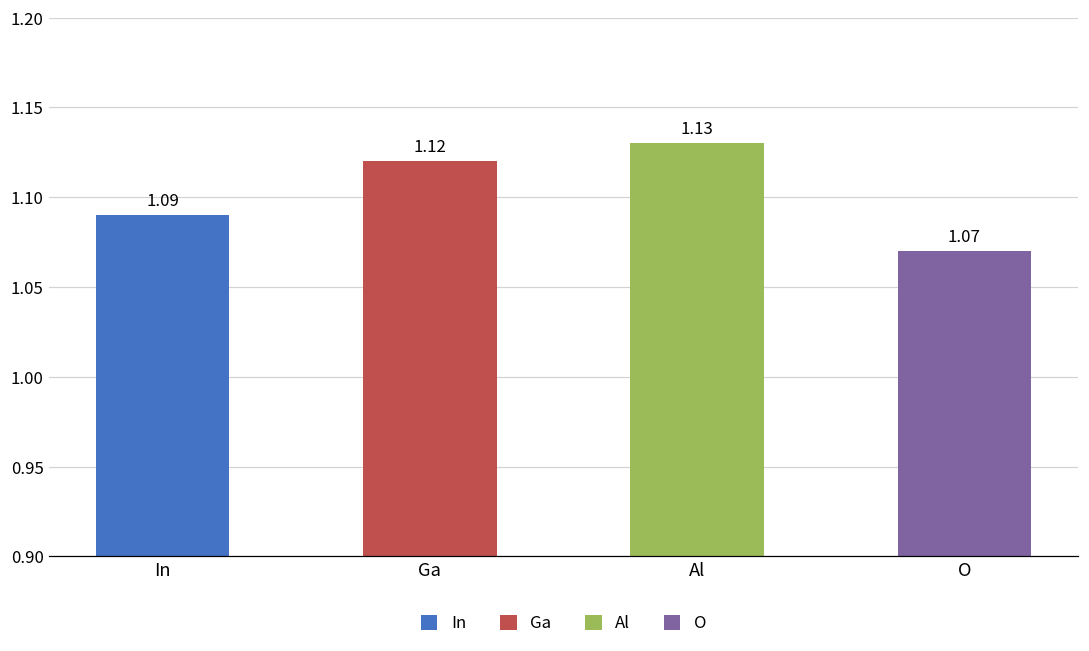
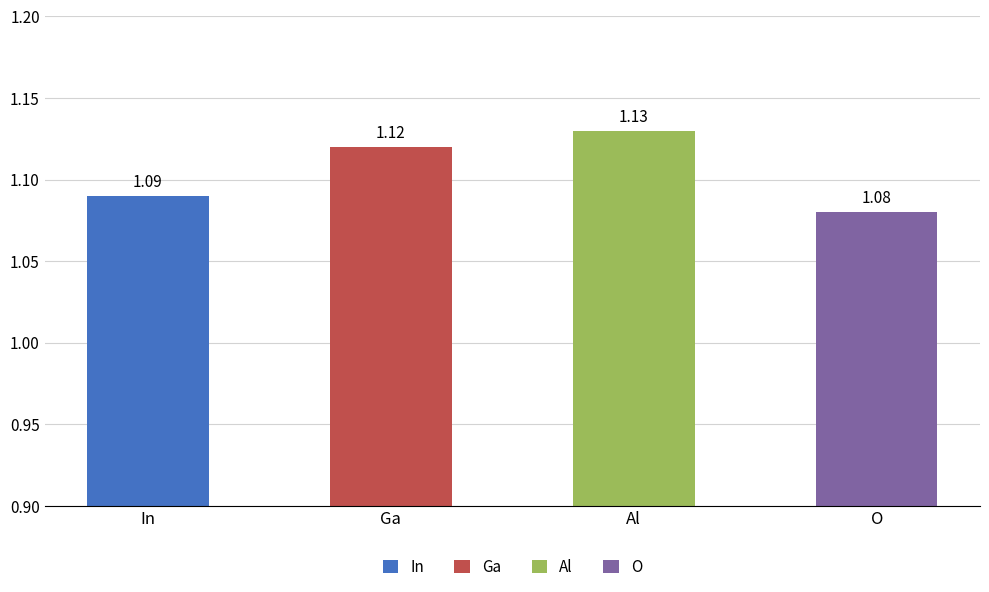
  {
    "In": 1.09,
    "Ga": 1.12,
    "Al": 1.13,
-   "O": 1.07
+   "O": 1.08
  }
